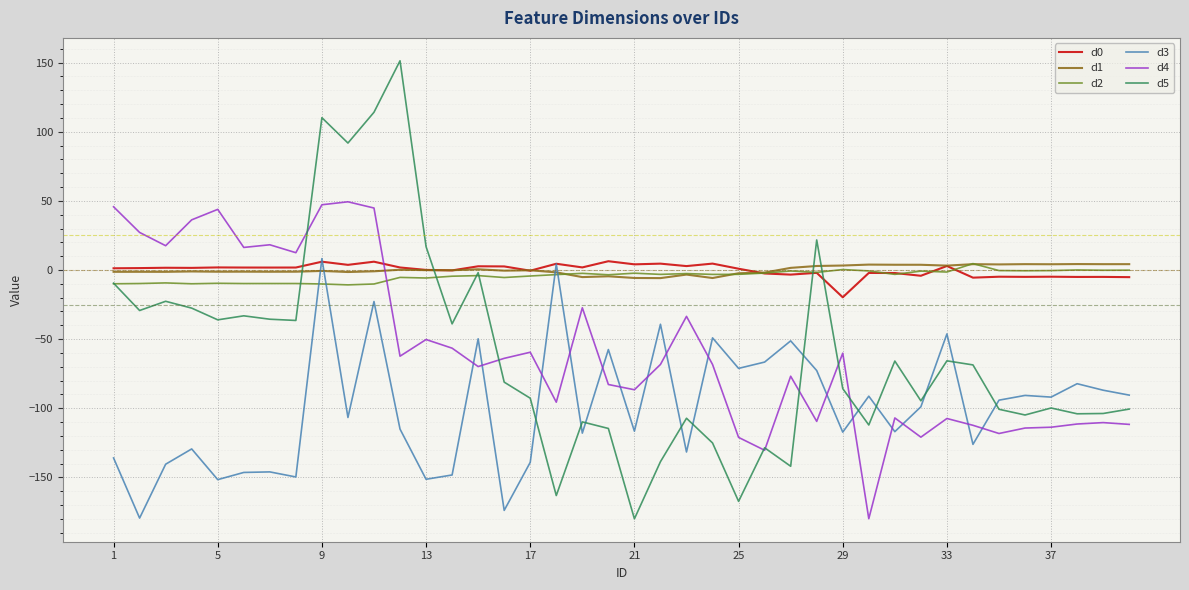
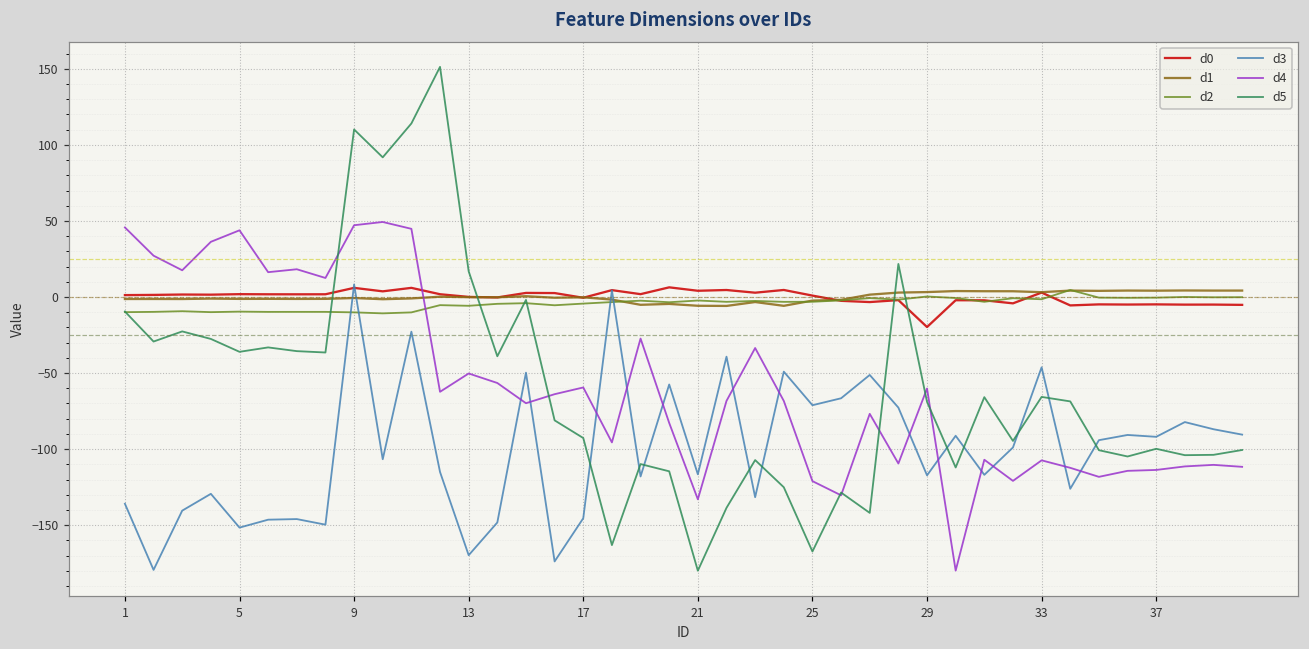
  {
    "d0": {
      "1": 1,
      "5": 2,
      "9": 6,
      "21": 4,
      "25": 1,
      "29": -20,
      "37": -5
    },
    "d3": {
      "1": -136,
      "5": -152,
      "9": 8,
-     "13": -151,
-     "17": -139,
+     "13": -170,
+     "17": -145,
      "21": -117,
      "25": -71,
      "29": -117,
      "33": -46,
      "37": -92
    },
    "d4": {
      "1": 46,
      "5": 44,
      "9": 47,
      "13": -50,
      "17": -59,
-     "21": -87,
+     "21": -133,
      "25": -121,
      "29": -60,
      "33": -107,
      "37": -114
    },
    "d5": {
      "5": -36,
      "9": 110,
      "13": 17,
      "17": -93,
      "21": -180,
      "25": -167,
-     "29": -86,
+     "29": -69,
      "33": -66,
      "37": -100
    }
  }
